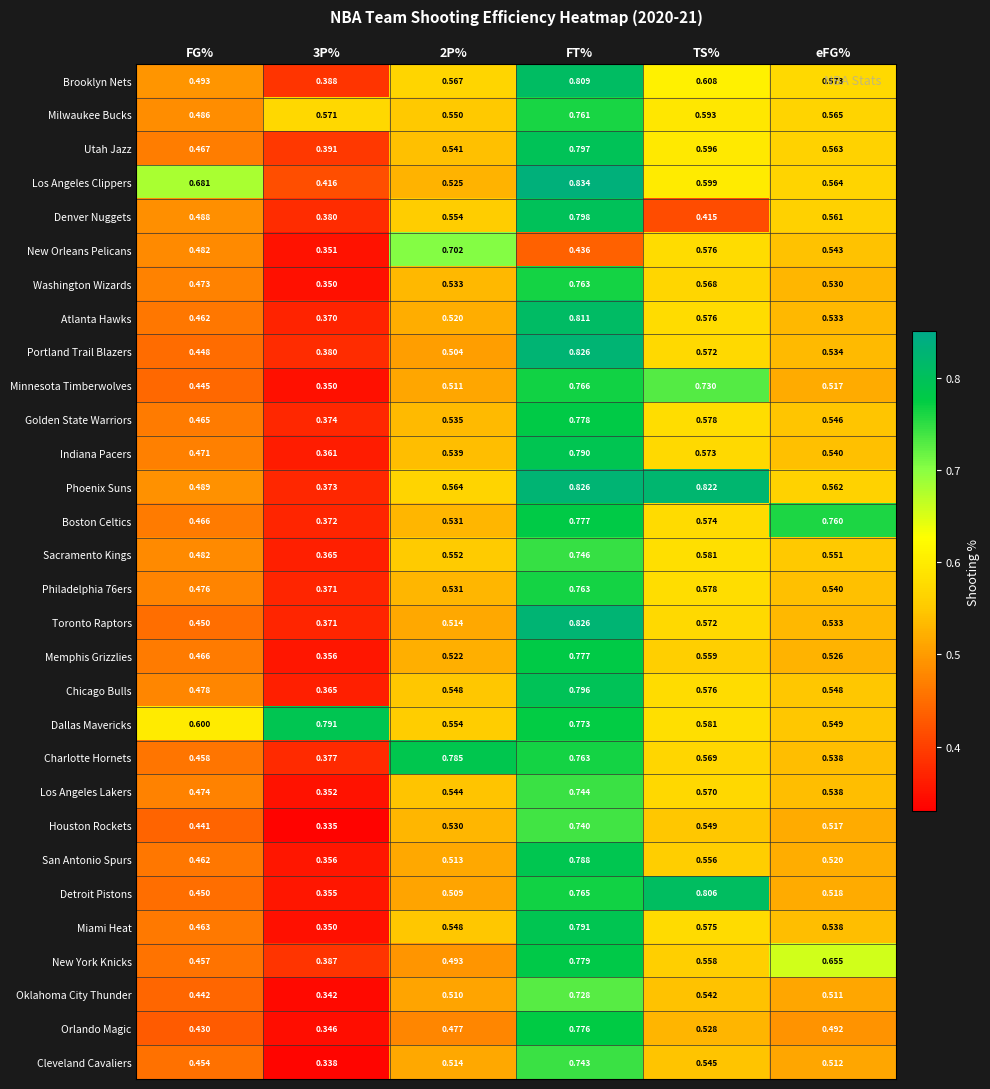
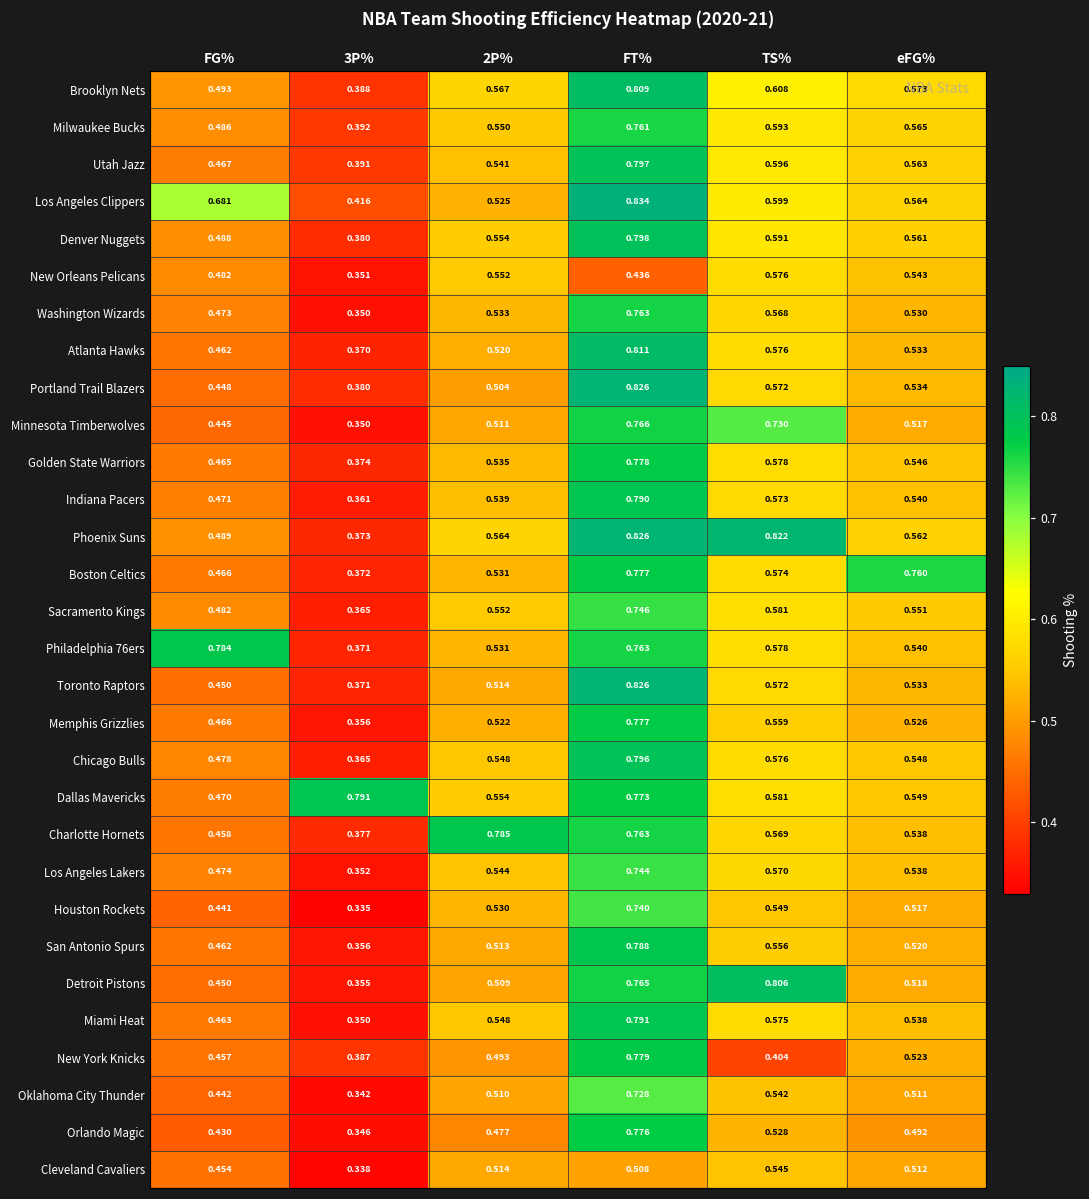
  {
    "Brooklyn Nets": {
      "FG%": 0.493,
      "3P%": 0.388,
      "2P%": 0.567,
      "FT%": 0.809,
      "TS%": 0.608
    },
    "Milwaukee Bucks": {
      "FG%": 0.486,
-     "3P%": 0.571,
+     "3P%": 0.392,
      "2P%": 0.550,
      "FT%": 0.761,
      "TS%": 0.593,
      "eFG%": 0.565
    },
    "Utah Jazz": {
      "FG%": 0.467,
      "3P%": 0.391,
      "2P%": 0.541,
      "FT%": 0.797,
      "TS%": 0.596,
      "eFG%": 0.563
    },
    "Los Angeles Clippers": {
      "FG%": 0.681,
      "3P%": 0.416,
      "2P%": 0.525,
      "FT%": 0.834,
      "TS%": 0.599,
      "eFG%": 0.564
    },
    "Denver Nuggets": {
      "FG%": 0.488,
      "3P%": 0.380,
      "2P%": 0.554,
      "FT%": 0.798,
-     "TS%": 0.415,
+     "TS%": 0.591,
      "eFG%": 0.561
    },
    "New Orleans Pelicans": {
      "FG%": 0.482,
      "3P%": 0.351,
-     "2P%": 0.702,
+     "2P%": 0.552,
      "FT%": 0.436,
      "TS%": 0.576,
      "eFG%": 0.543
    },
    "Washington Wizards": {
      "FG%": 0.473,
      "3P%": 0.350,
      "2P%": 0.533,
      "FT%": 0.763,
      "TS%": 0.568,
      "eFG%": 0.530
    },
    "Atlanta Hawks": {
      "FG%": 0.462,
      "3P%": 0.370,
      "2P%": 0.520,
      "FT%": 0.811,
      "TS%": 0.576,
      "eFG%": 0.533
    },
    "Portland Trail Blazers": {
      "FG%": 0.448,
      "3P%": 0.380,
      "2P%": 0.504,
      "FT%": 0.826,
      "TS%": 0.572,
      "eFG%": 0.534
    },
    "Minnesota Timberwolves": {
      "FG%": 0.445,
      "3P%": 0.350,
      "2P%": 0.511,
      "FT%": 0.766,
      "TS%": 0.730,
      "eFG%": 0.517
    },
    "Golden State Warriors": {
      "FG%": 0.465,
      "3P%": 0.374,
      "2P%": 0.535,
      "FT%": 0.778,
      "TS%": 0.578,
      "eFG%": 0.546
    },
    "Indiana Pacers": {
      "FG%": 0.471,
      "3P%": 0.361,
      "2P%": 0.539,
      "FT%": 0.790,
      "TS%": 0.573,
      "eFG%": 0.540
    },
    "Phoenix Suns": {
      "FG%": 0.489,
      "3P%": 0.373,
      "2P%": 0.564,
      "FT%": 0.826,
      "TS%": 0.822,
      "eFG%": 0.562
    },
    "Boston Celtics": {
      "FG%": 0.466,
      "3P%": 0.372,
      "2P%": 0.531,
      "FT%": 0.777,
      "TS%": 0.574,
      "eFG%": 0.760
    },
    "Sacramento Kings": {
      "FG%": 0.482,
      "3P%": 0.365,
      "2P%": 0.552,
      "FT%": 0.746,
      "TS%": 0.581,
      "eFG%": 0.551
    },
    "Philadelphia 76ers": {
-     "FG%": 0.476,
+     "FG%": 0.784,
      "3P%": 0.371,
      "2P%": 0.531,
      "FT%": 0.763,
      "TS%": 0.578,
      "eFG%": 0.540
    },
    "Toronto Raptors": {
      "FG%": 0.450,
      "3P%": 0.371,
      "2P%": 0.514,
      "FT%": 0.826,
      "TS%": 0.572,
      "eFG%": 0.533
    },
    "Memphis Grizzlies": {
      "FG%": 0.466,
      "3P%": 0.356,
      "2P%": 0.522,
      "FT%": 0.777,
      "TS%": 0.559,
      "eFG%": 0.526
    },
    "Chicago Bulls": {
      "FG%": 0.478,
      "3P%": 0.365,
      "2P%": 0.548,
      "FT%": 0.796,
      "TS%": 0.576,
      "eFG%": 0.548
    },
    "Dallas Mavericks": {
-     "FG%": 0.600,
+     "FG%": 0.470,
      "3P%": 0.791,
      "2P%": 0.554,
      "FT%": 0.773,
      "TS%": 0.581,
      "eFG%": 0.549
    },
    "Charlotte Hornets": {
      "FG%": 0.458,
      "3P%": 0.377,
      "2P%": 0.785,
      "FT%": 0.763,
      "TS%": 0.569,
      "eFG%": 0.538
    },
    "Los Angeles Lakers": {
      "FG%": 0.474,
      "3P%": 0.352,
      "2P%": 0.544,
      "FT%": 0.744,
      "TS%": 0.570,
      "eFG%": 0.538
    },
    "Houston Rockets": {
      "FG%": 0.441,
      "3P%": 0.335,
      "2P%": 0.530,
      "FT%": 0.740,
      "TS%": 0.549,
      "eFG%": 0.517
    },
    "San Antonio Spurs": {
      "FG%": 0.462,
      "3P%": 0.356,
      "2P%": 0.513,
      "FT%": 0.788,
      "TS%": 0.556,
      "eFG%": 0.520
    },
    "Detroit Pistons": {
      "FG%": 0.450,
      "3P%": 0.355,
      "2P%": 0.509,
      "FT%": 0.765,
      "TS%": 0.806,
      "eFG%": 0.518
    },
    "Miami Heat": {
      "FG%": 0.463,
      "3P%": 0.350,
      "2P%": 0.548,
      "FT%": 0.791,
      "TS%": 0.575,
      "eFG%": 0.538
    },
    "New York Knicks": {
      "FG%": 0.457,
      "3P%": 0.387,
      "2P%": 0.493,
      "FT%": 0.779,
-     "TS%": 0.558,
-     "eFG%": 0.655
+     "TS%": 0.404,
+     "eFG%": 0.523
    },
    "Oklahoma City Thunder": {
      "FG%": 0.442,
      "3P%": 0.342,
      "2P%": 0.510,
      "FT%": 0.728,
      "TS%": 0.542,
      "eFG%": 0.511
    },
    "Orlando Magic": {
      "FG%": 0.430,
      "3P%": 0.346,
      "2P%": 0.477,
      "FT%": 0.776,
      "TS%": 0.528,
      "eFG%": 0.492
    },
    "Cleveland Cavaliers": {
      "FG%": 0.454,
      "3P%": 0.338,
      "2P%": 0.514,
-     "FT%": 0.743,
+     "FT%": 0.508,
      "TS%": 0.545,
      "eFG%": 0.512
    }
  }
